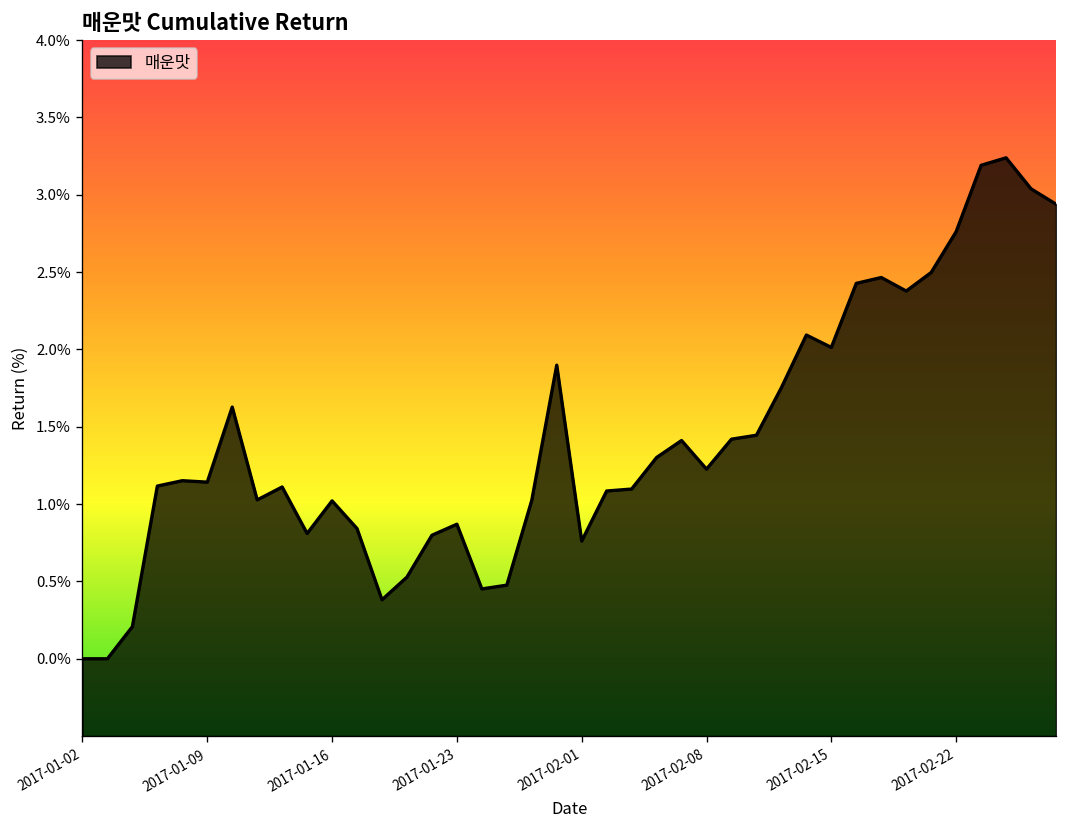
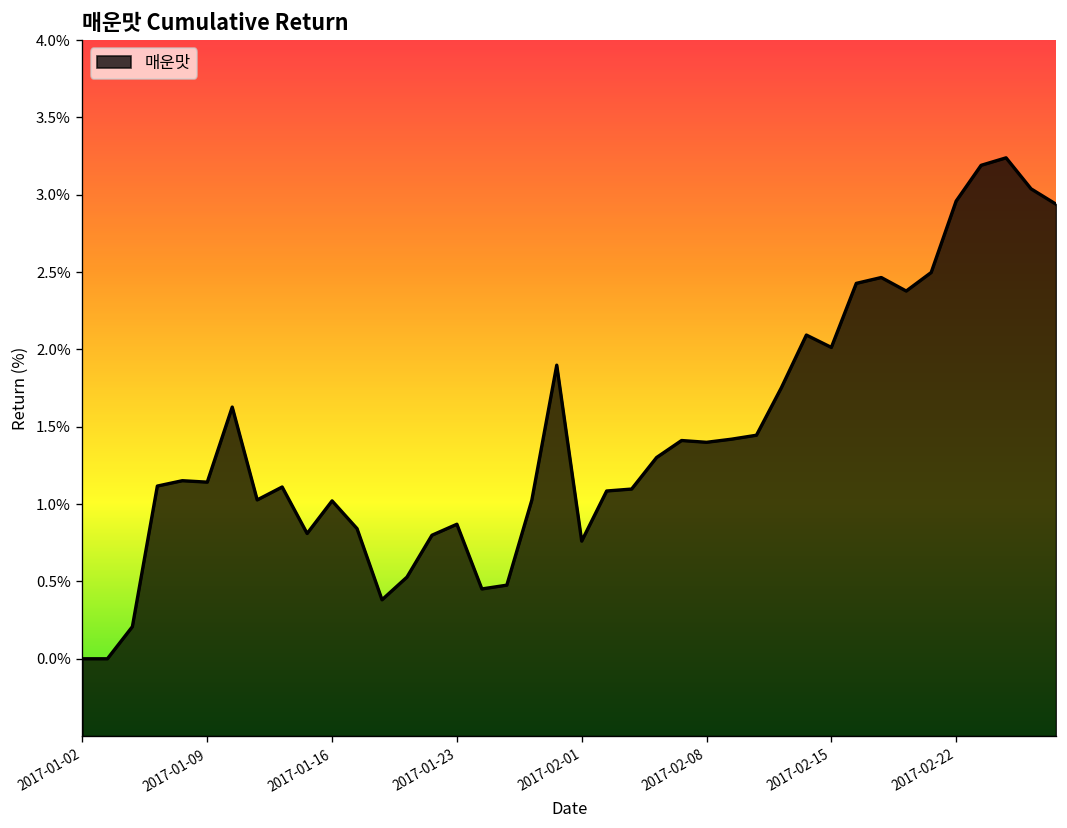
  {
    "2017-01-02": "0.00%",
    "2017-01-09": "1.14%",
    "2017-01-16": "1.02%",
    "2017-01-23": "0.87%",
    "2017-02-01": "0.76%",
-   "2017-02-08": "1.23%",
+   "2017-02-08": "1.40%",
    "2017-02-15": "2.01%",
-   "2017-02-22": "2.76%"
+   "2017-02-22": "2.96%"
  }
